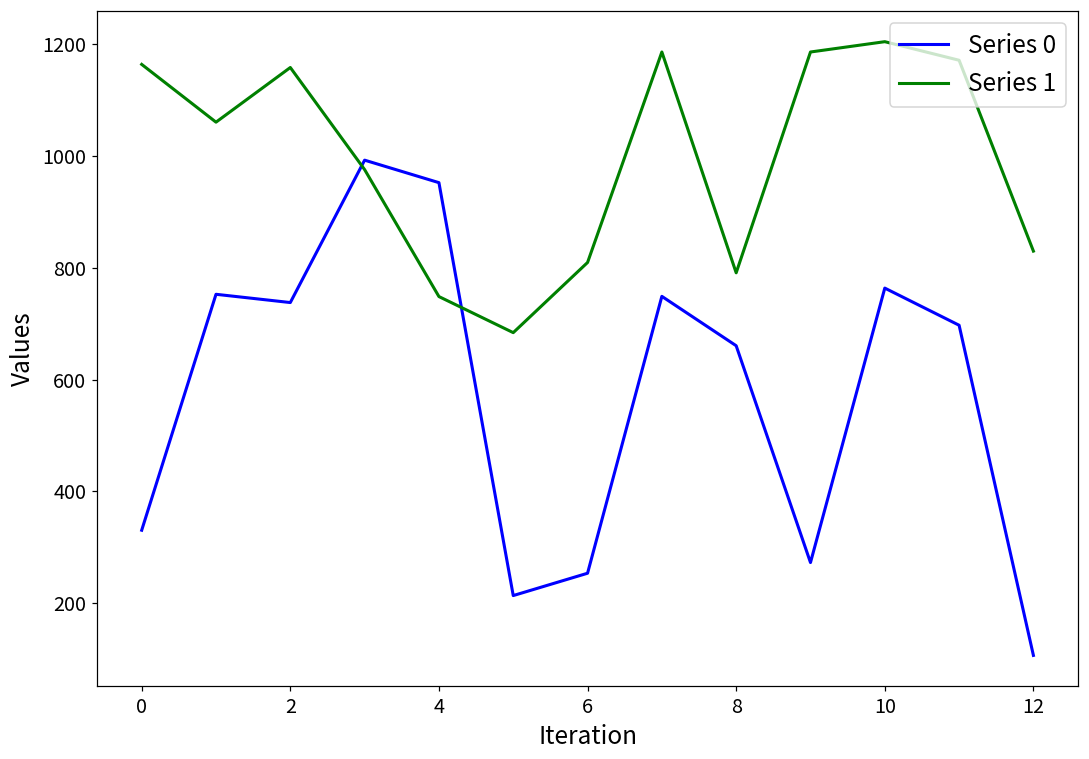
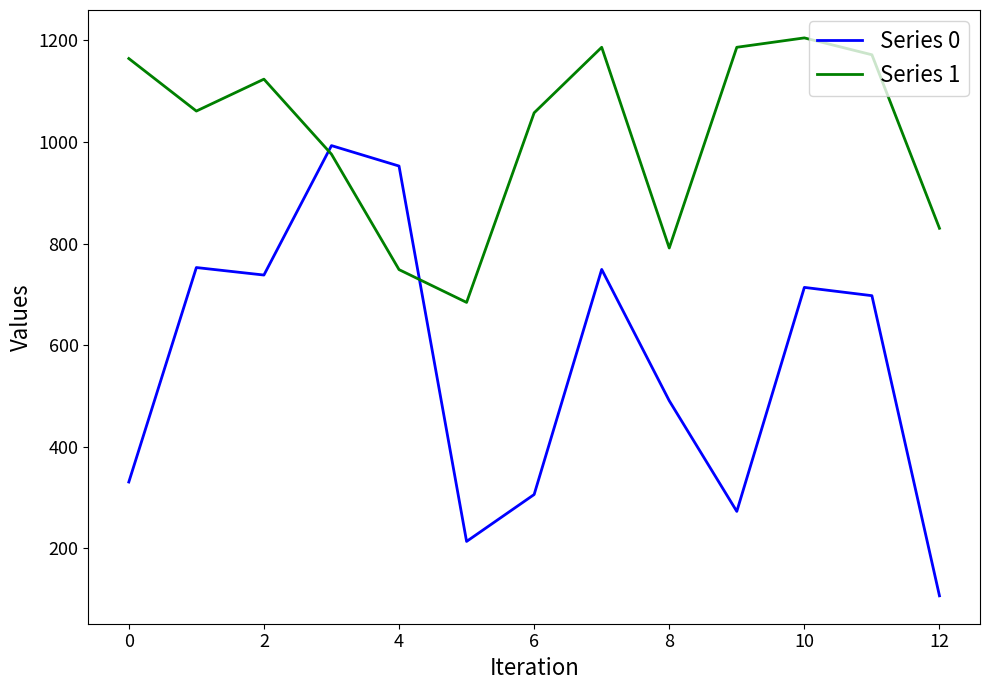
  {
    "Series 0": {
      "0": 330,
      "2": 740,
      "4": 950,
-     "6": 250,
-     "8": 660,
-     "10": 760,
+     "6": 310,
+     "8": 490,
+     "10": 710,
      "12": 110
    },
    "Series 1": {
      "0": 1160,
-     "2": 1160,
+     "2": 1120,
      "4": 750,
-     "6": 810,
+     "6": 1060,
      "8": 790,
      "10": 1200,
      "12": 830
    }
  }
